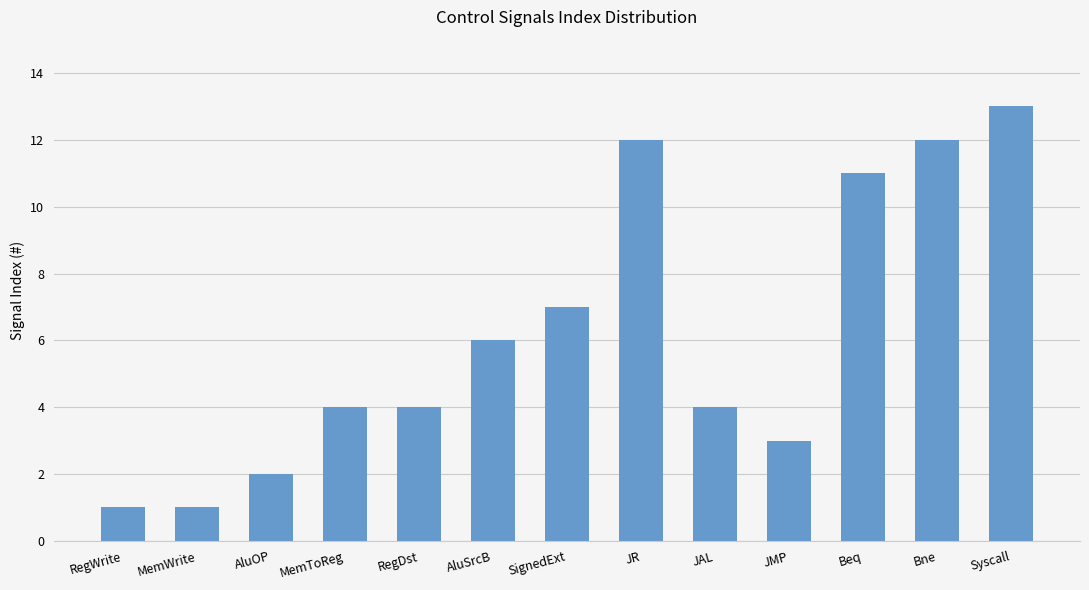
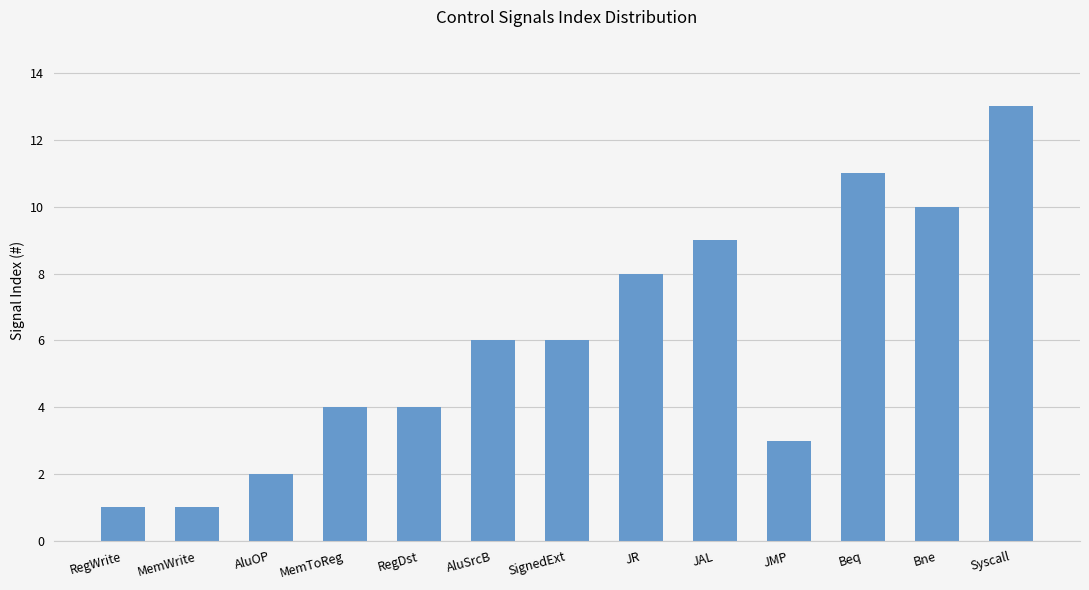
  {
    "RegWrite": 1,
    "MemWrite": 1,
    "AluOP": 2,
    "MemToReg": 4,
    "RegDst": 4,
    "AluSrcB": 6,
-   "SignedExt": 7,
-   "JR": 12,
-   "JAL": 4,
+   "SignedExt": 6,
+   "JR": 8,
+   "JAL": 9,
    "JMP": 3,
    "Beq": 11,
-   "Bne": 12,
+   "Bne": 10,
    "Syscall": 13
  }
